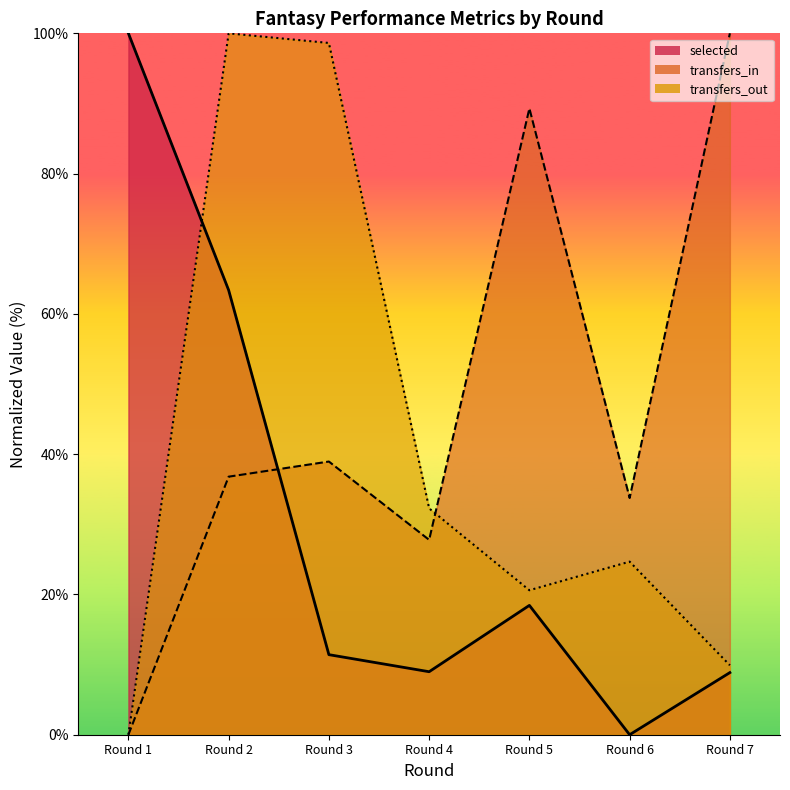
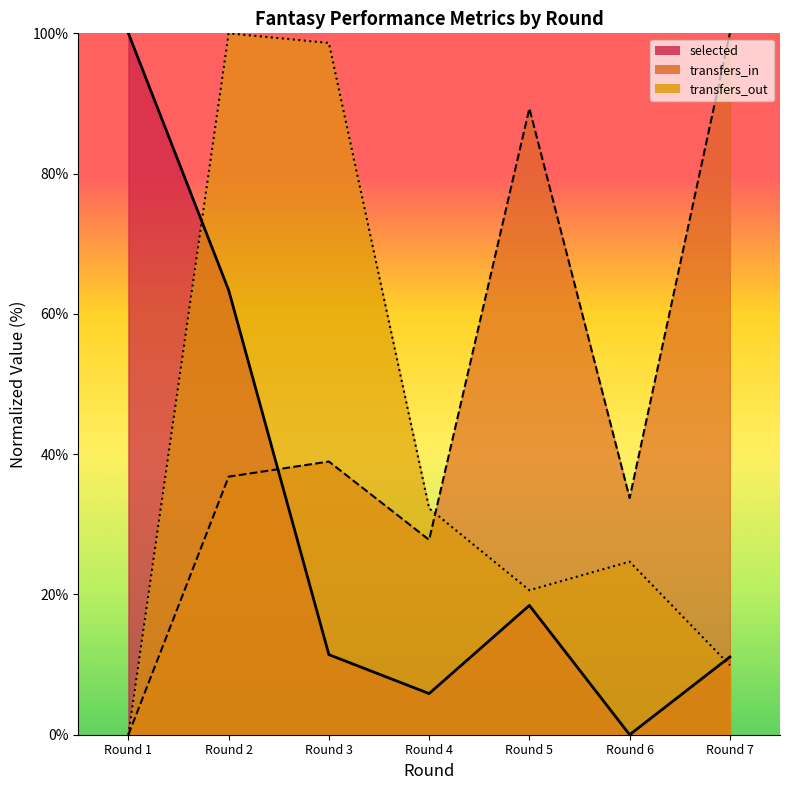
  {
    "selected": {
      "Round 1": "100%",
      "Round 2": "63%",
      "Round 3": "11%",
-     "Round 4": "9%",
+     "Round 4": "6%",
      "Round 5": "18%",
      "Round 6": "0%",
-     "Round 7": "9%"
+     "Round 7": "11%"
    }
  }
